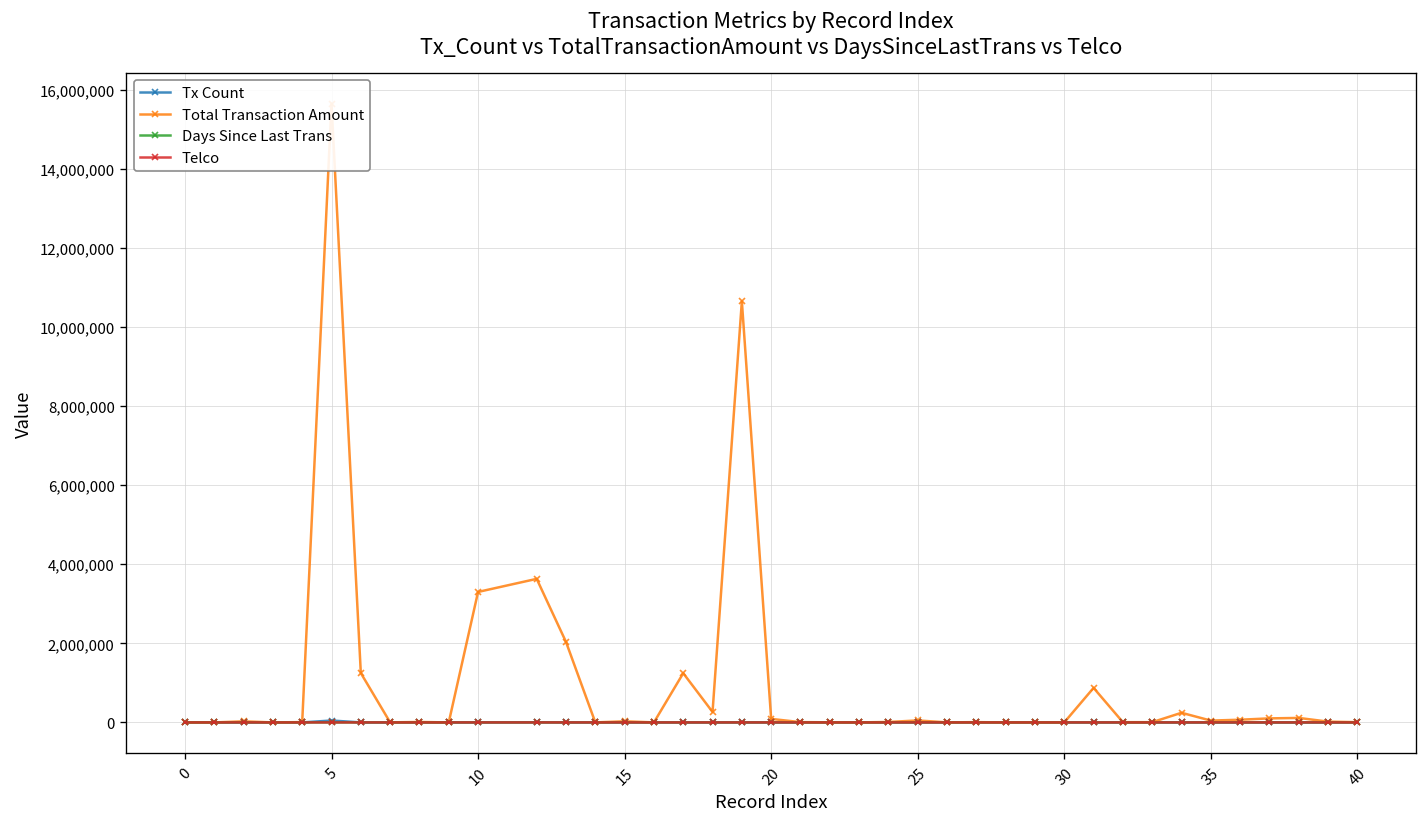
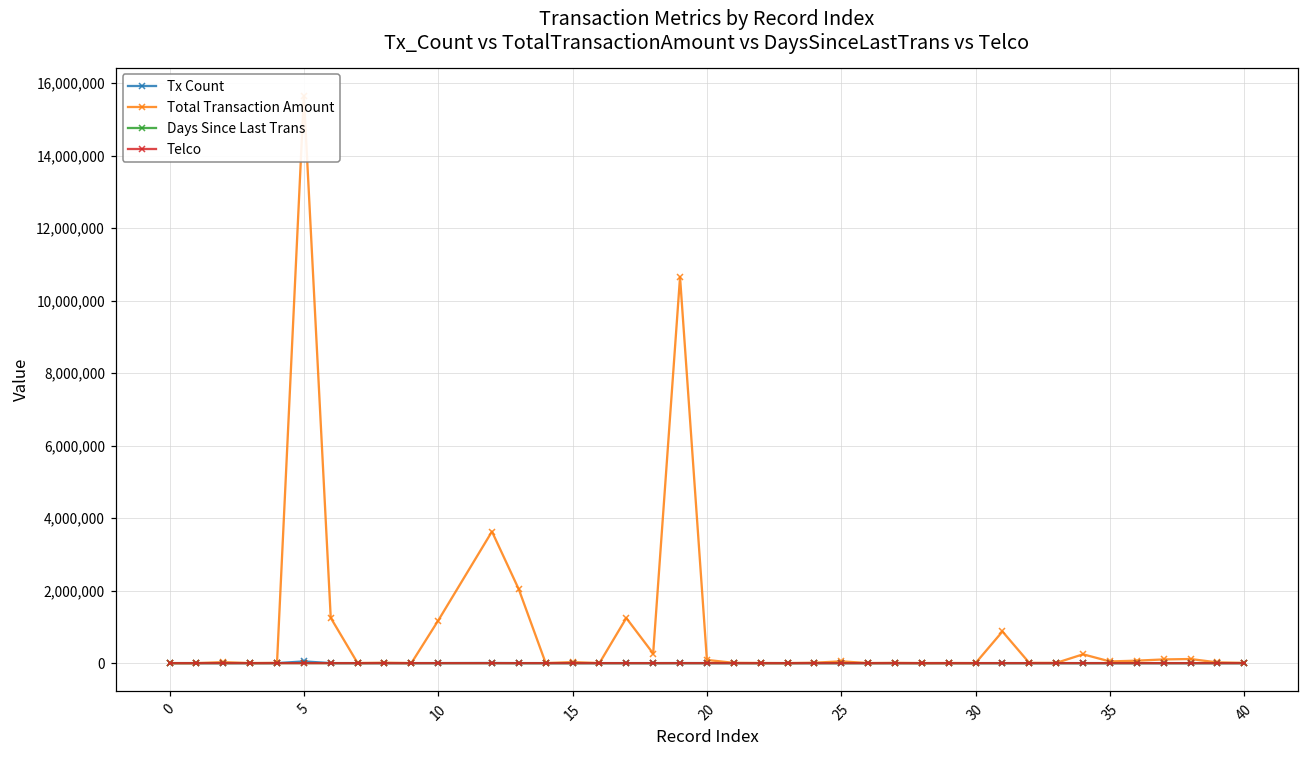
  {
    "Total Transaction Amount": {
-     "10": "3,300,000",
+     "10": "1,200,000",
      "20": "100,000"
    }
  }
